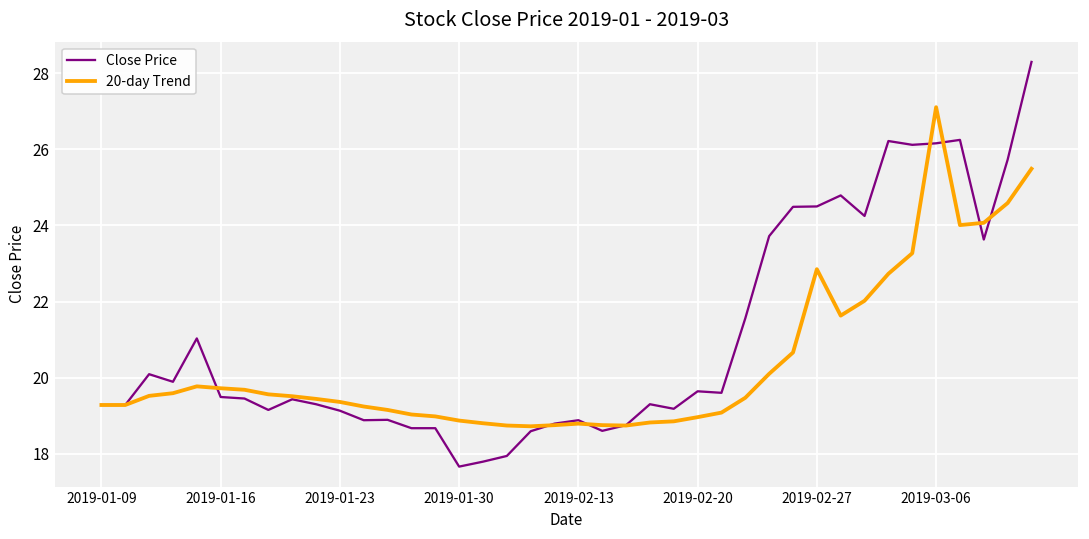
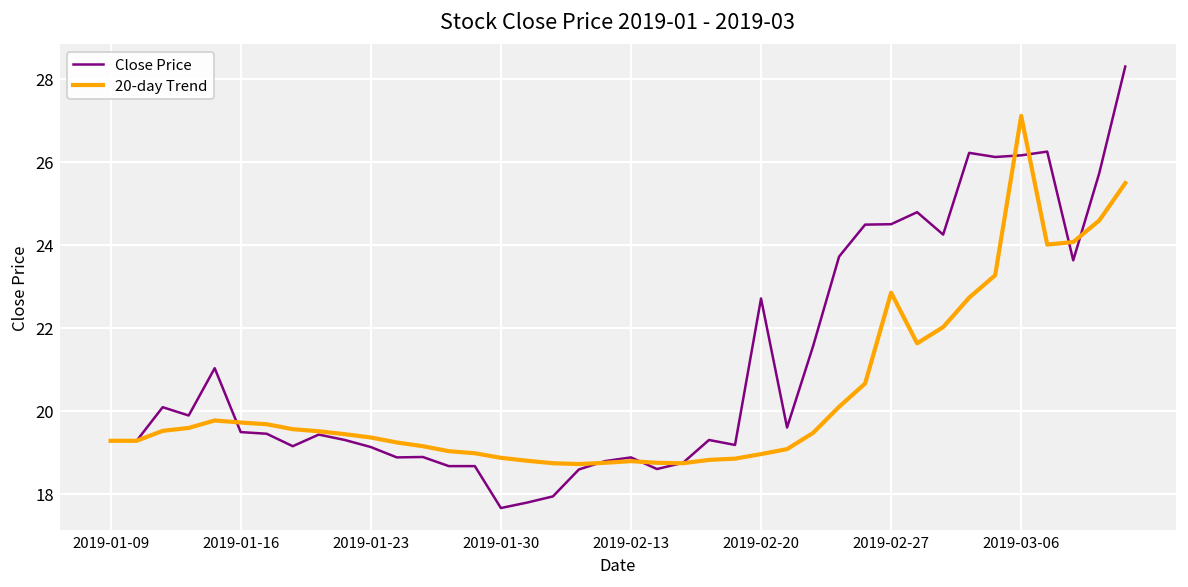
  {
    "Close Price": {
      "2019-01-16": 19.5,
      "2019-01-23": 19.1,
      "2019-01-30": 17.7,
      "2019-02-13": 18.9,
-     "2019-02-20": 19.6,
+     "2019-02-20": 22.7,
      "2019-02-27": 24.5,
      "2019-03-06": 26.2
    },
    "20-day Trend": {
      "2019-01-16": 19.7,
      "2019-01-23": 19.4,
      "2019-01-30": 18.9,
      "2019-02-13": 18.8,
      "2019-02-20": 19.0,
      "2019-02-27": 22.9,
      "2019-03-06": 27.1
    }
  }
